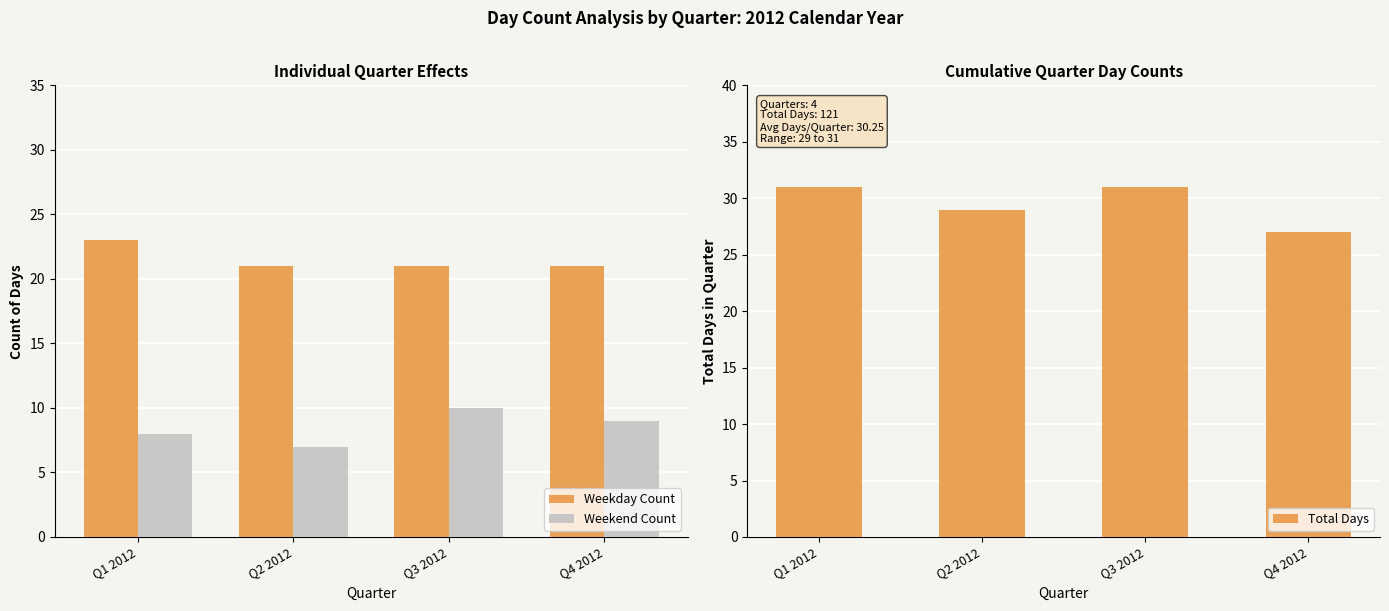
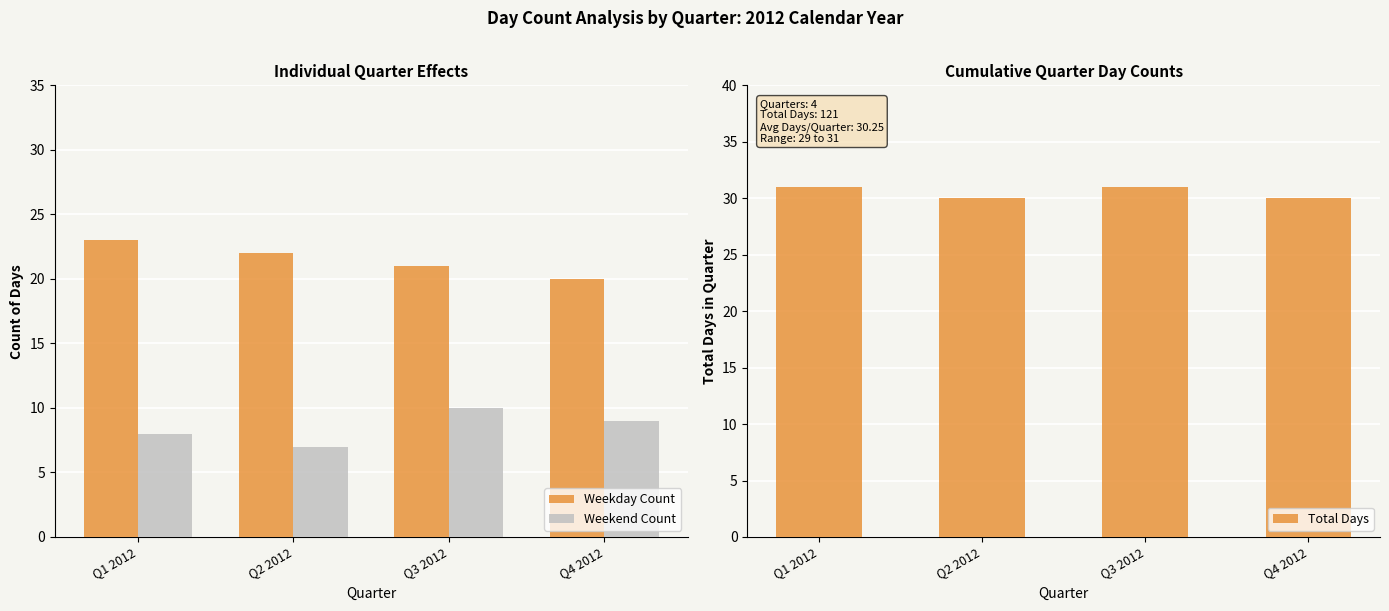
  {
    "Individual Quarter Effects": {
      "Weekday Count": {
        "Q1 2012": 23,
-       "Q2 2012": 21,
+       "Q2 2012": 22,
        "Q3 2012": 21,
-       "Q4 2012": 21
+       "Q4 2012": 20
      },
      "Weekend Count": {
        "Q1 2012": 8,
        "Q2 2012": 7,
        "Q3 2012": 10,
        "Q4 2012": 9
      }
    },
    "Cumulative Quarter Day Counts": {
      "Q1 2012": 31,
-     "Q2 2012": 29,
+     "Q2 2012": 30,
      "Q3 2012": 31,
-     "Q4 2012": 27
+     "Q4 2012": 30
    }
  }
